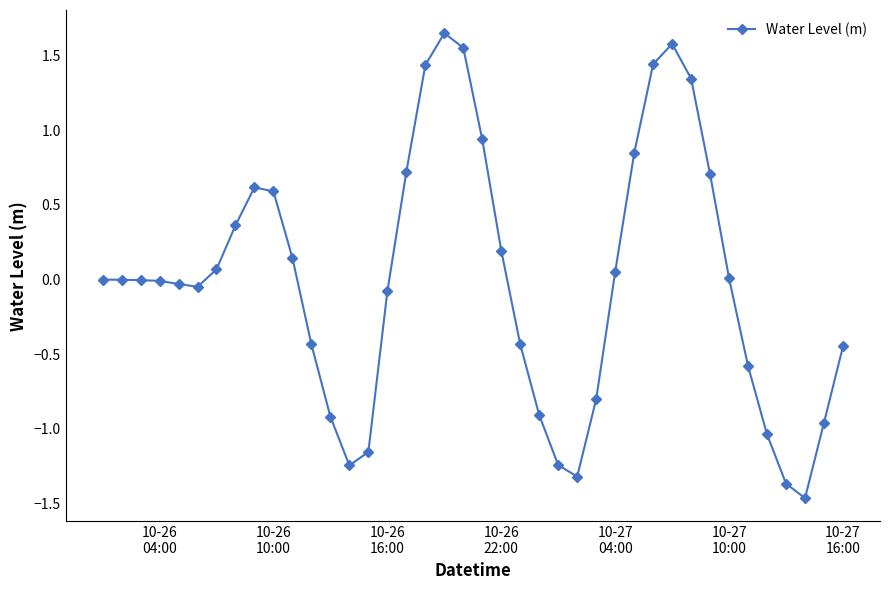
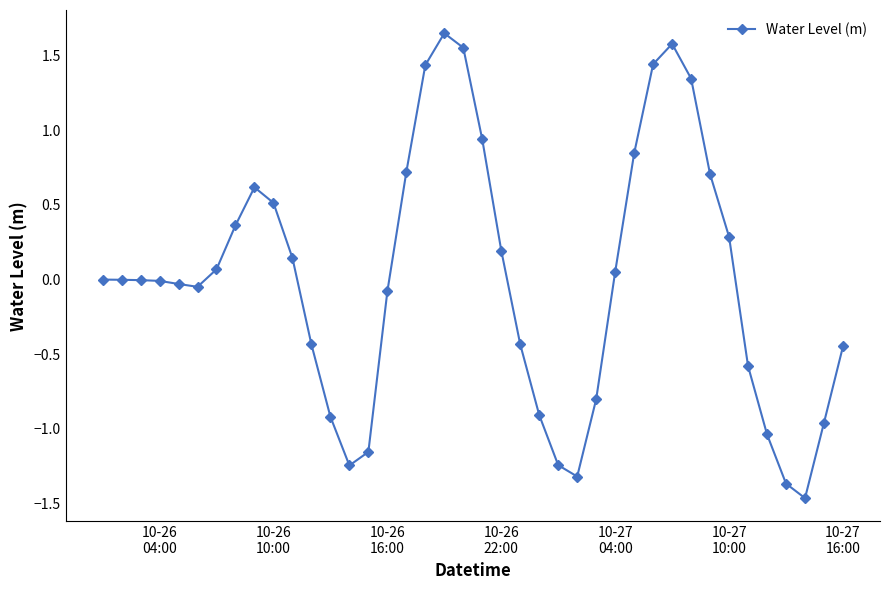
  {
    "10-26 04:00": -0.01,
-   "10-26 10:00": 0.59,
+   "10-26 10:00": 0.51,
    "10-26 16:00": -0.08,
    "10-26 22:00": 0.19,
    "10-27 04:00": 0.05,
-   "10-27 10:00": 0.01,
+   "10-27 10:00": 0.29,
    "10-27 16:00": -0.45
  }
